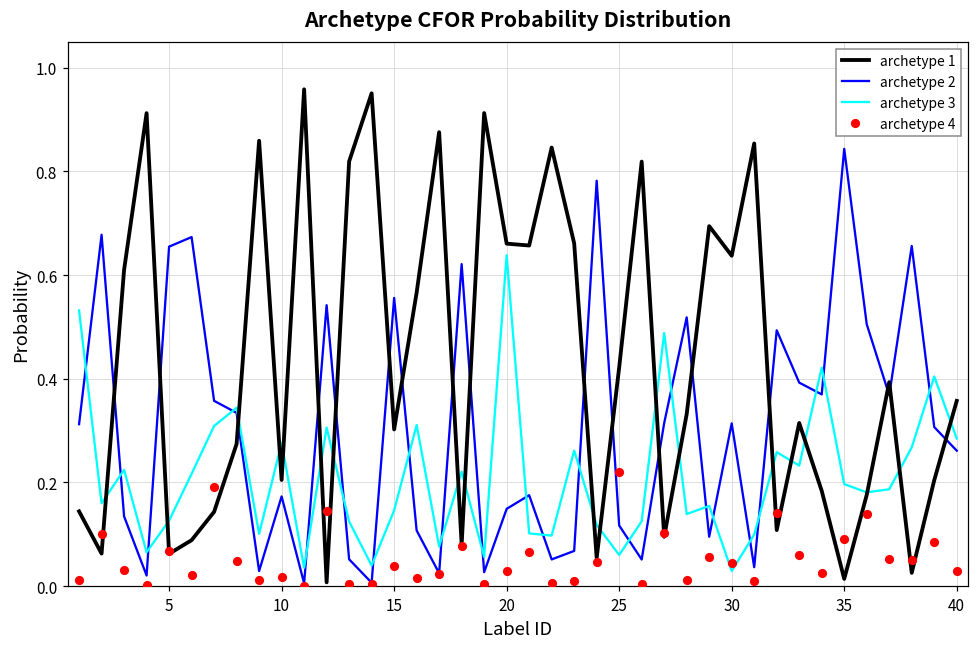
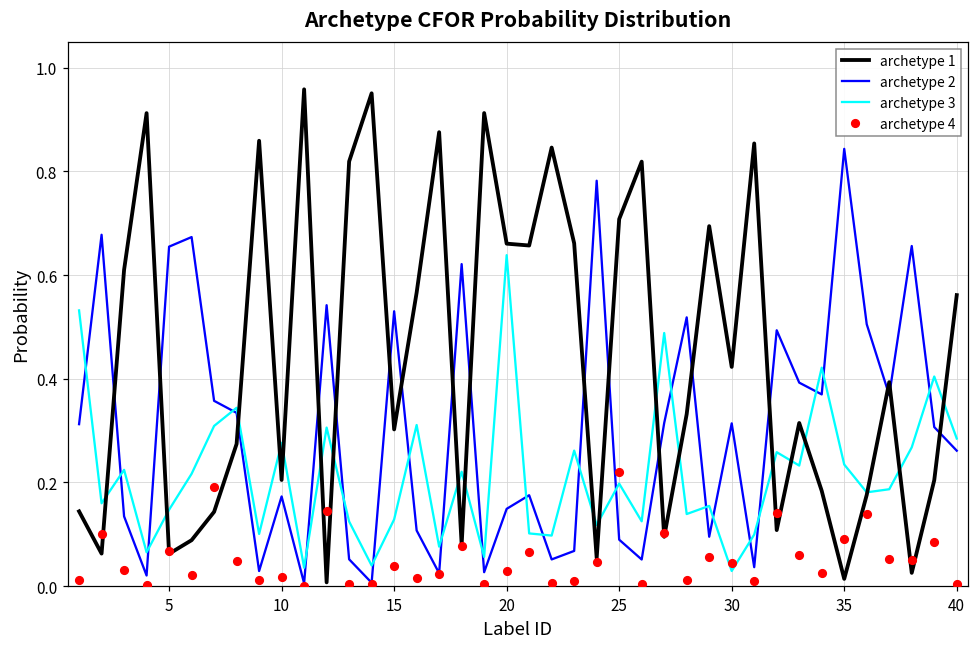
  {
    "archetype 1": {
      "10": 0.20,
      "15": 0.30,
      "20": 0.66,
-     "25": 0.42,
-     "30": 0.64,
+     "25": 0.71,
+     "30": 0.42,
      "35": 0.01,
-     "40": 0.36
+     "40": 0.56
    },
    "archetype 2": {
      "5": 0.65,
      "10": 0.17,
-     "15": 0.56,
+     "15": 0.53,
      "20": 0.15,
-     "25": 0.12,
+     "25": 0.09,
      "30": 0.31,
      "35": 0.84,
      "40": 0.26
    },
    "archetype 3": {
-     "5": 0.13,
+     "5": 0.15,
      "10": 0.28,
-     "15": 0.15,
+     "15": 0.13,
      "20": 0.64,
-     "25": 0.06,
+     "25": 0.20,
      "30": 0.03,
-     "35": 0.20,
+     "35": 0.23,
      "40": 0.28
    },
    "archetype 4": {
      "10": 0.02,
      "15": 0.04,
      "20": 0.03,
      "25": 0.22,
      "30": 0.04,
      "35": 0.09,
-     "40": 0.03
+     "40": 0.00
    }
  }
